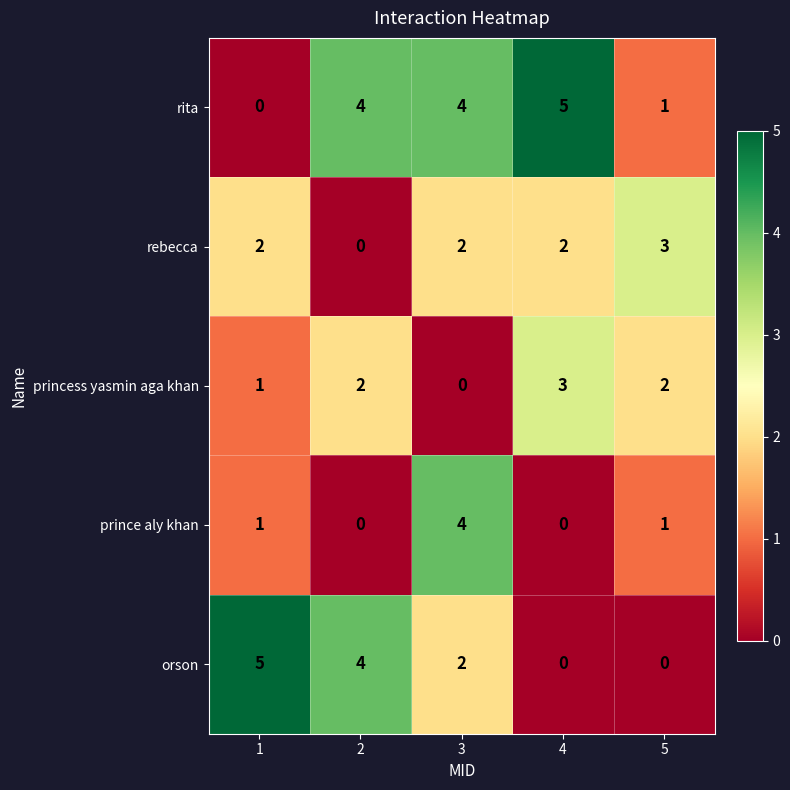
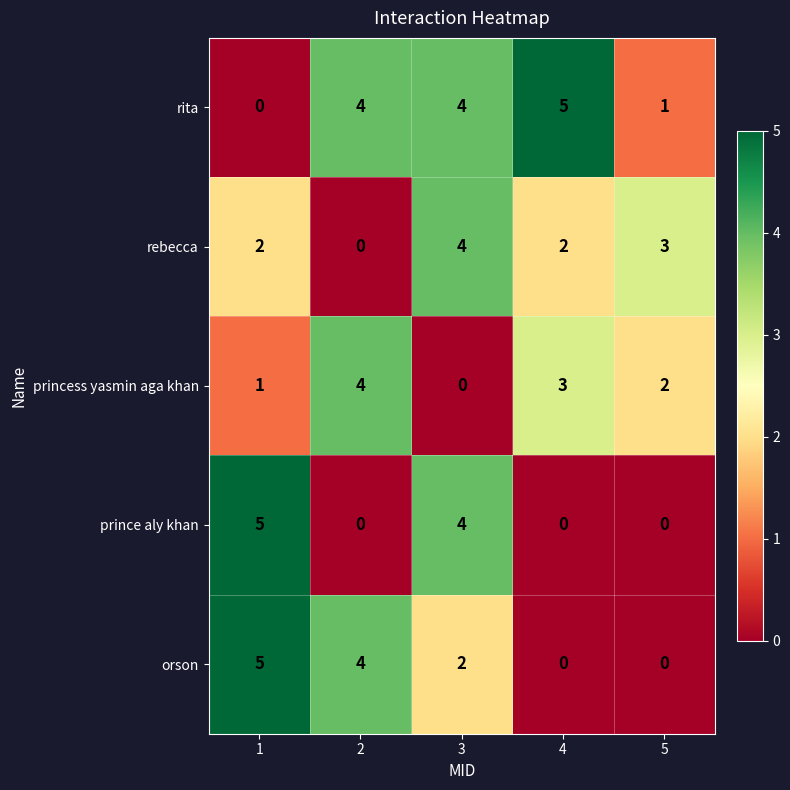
  {
    "rita": {
      "1": 0,
      "2": 4,
      "3": 4,
      "4": 5,
      "5": 1
    },
    "rebecca": {
      "1": 2,
      "2": 0,
-     "3": 2,
+     "3": 4,
      "4": 2,
      "5": 3
    },
    "princess yasmin aga khan": {
      "1": 1,
-     "2": 2,
+     "2": 4,
      "3": 0,
      "4": 3,
      "5": 2
    },
    "prince aly khan": {
-     "1": 1,
+     "1": 5,
      "2": 0,
      "3": 4,
      "4": 0,
-     "5": 1
+     "5": 0
    },
    "orson": {
      "1": 5,
      "2": 4,
      "3": 2,
      "4": 0,
      "5": 0
    }
  }
